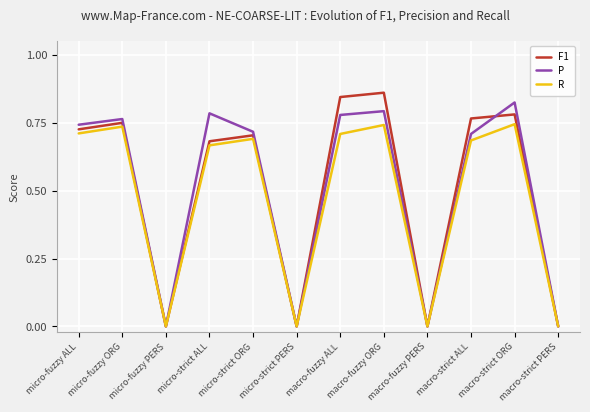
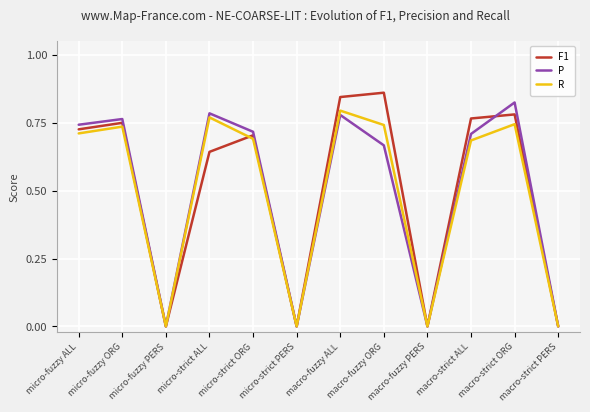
  {
    "F1": {
      "micro-fuzzy ALL": 0.73,
      "micro-fuzzy ORG": 0.75,
-     "micro-strict ALL": 0.68,
+     "micro-strict ALL": 0.64,
      "micro-strict ORG": 0.70,
      "macro-fuzzy ALL": 0.85,
      "macro-fuzzy ORG": 0.86,
      "macro-strict ALL": 0.77,
      "macro-strict ORG": 0.78
    },
    "P": {
      "micro-fuzzy ALL": 0.74,
      "micro-fuzzy ORG": 0.76,
      "micro-strict ALL": 0.79,
      "micro-strict ORG": 0.72,
      "macro-fuzzy ALL": 0.78,
-     "macro-fuzzy ORG": 0.79,
+     "macro-fuzzy ORG": 0.67,
      "macro-strict ALL": 0.71,
      "macro-strict ORG": 0.83
    },
    "R": {
      "micro-fuzzy ALL": 0.71,
      "micro-fuzzy ORG": 0.74,
-     "micro-strict ALL": 0.67,
+     "micro-strict ALL": 0.77,
      "micro-strict ORG": 0.69,
-     "macro-fuzzy ALL": 0.71,
+     "macro-fuzzy ALL": 0.80,
      "macro-fuzzy ORG": 0.74,
      "macro-strict ALL": 0.69,
      "macro-strict ORG": 0.75
    }
  }
